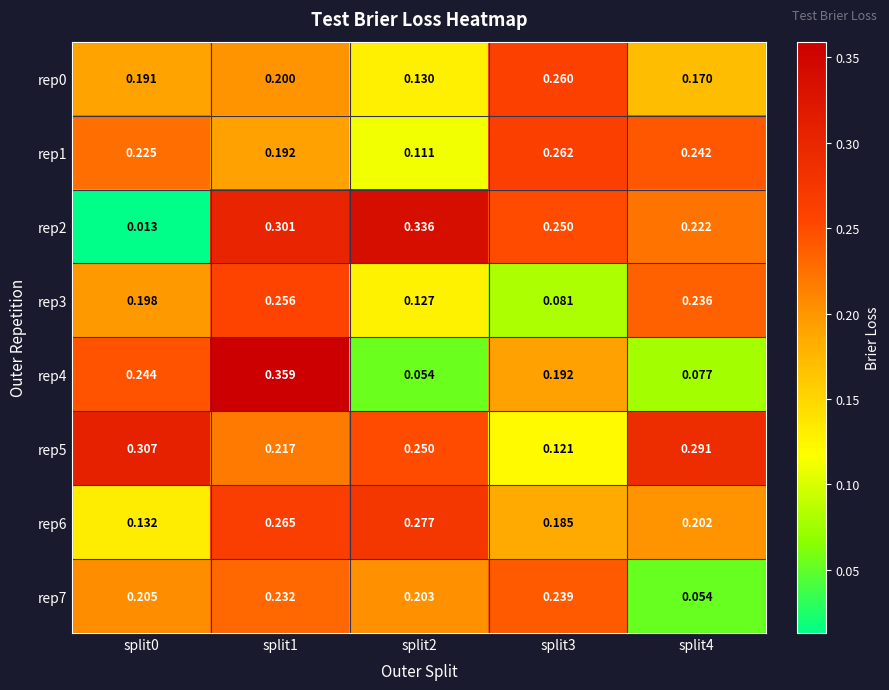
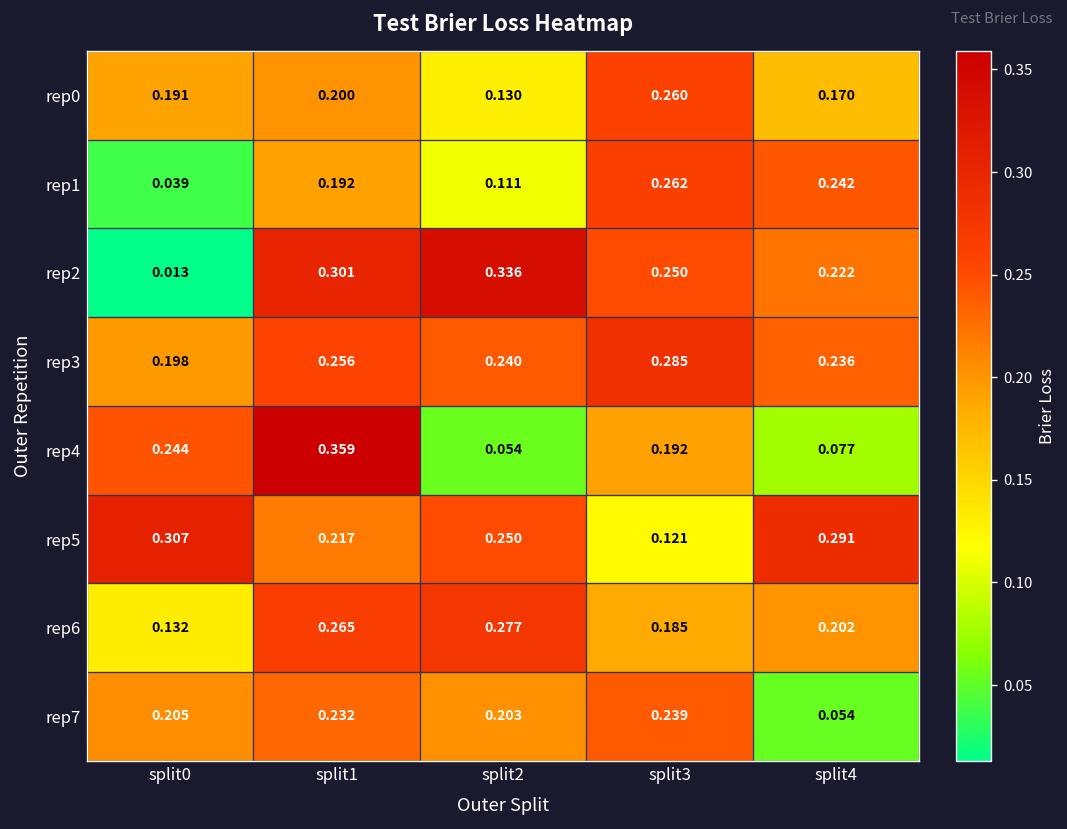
  {
    "rep0": {
      "split0": 0.191,
      "split1": 0.200,
      "split2": 0.130,
      "split3": 0.260,
      "split4": 0.170
    },
    "rep1": {
-     "split0": 0.225,
+     "split0": 0.039,
      "split1": 0.192,
      "split2": 0.111,
      "split3": 0.262,
      "split4": 0.242
    },
    "rep2": {
      "split0": 0.013,
      "split1": 0.301,
      "split2": 0.336,
      "split3": 0.250,
      "split4": 0.222
    },
    "rep3": {
      "split0": 0.198,
      "split1": 0.256,
-     "split2": 0.127,
-     "split3": 0.081,
+     "split2": 0.240,
+     "split3": 0.285,
      "split4": 0.236
    },
    "rep4": {
      "split0": 0.244,
      "split1": 0.359,
      "split2": 0.054,
      "split3": 0.192,
      "split4": 0.077
    },
    "rep5": {
      "split0": 0.307,
      "split1": 0.217,
      "split2": 0.250,
      "split3": 0.121,
      "split4": 0.291
    },
    "rep6": {
      "split0": 0.132,
      "split1": 0.265,
      "split2": 0.277,
      "split3": 0.185,
      "split4": 0.202
    },
    "rep7": {
      "split0": 0.205,
      "split1": 0.232,
      "split2": 0.203,
      "split3": 0.239,
      "split4": 0.054
    }
  }
